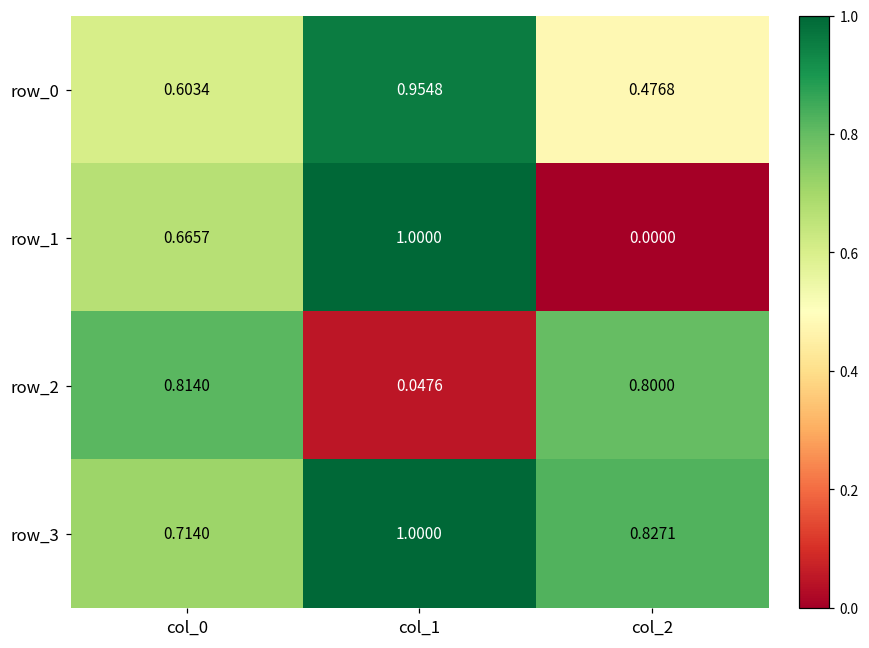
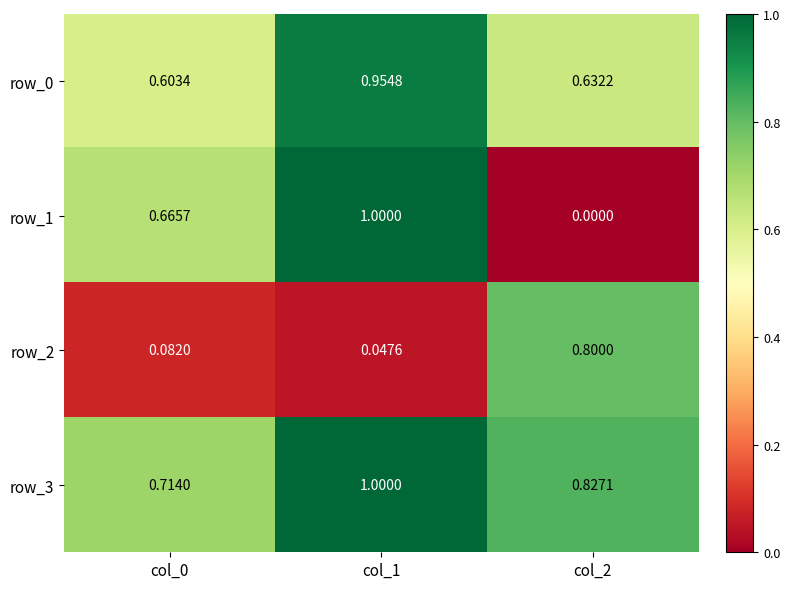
  {
    "row_0": {
      "col_0": 0.6034,
      "col_1": 0.9548,
-     "col_2": 0.4768
+     "col_2": 0.6322
    },
    "row_1": {
      "col_0": 0.6657,
      "col_1": 1.0000,
      "col_2": 0.0000
    },
    "row_2": {
-     "col_0": 0.8140,
+     "col_0": 0.0820,
      "col_1": 0.0476,
      "col_2": 0.8000
    },
    "row_3": {
      "col_0": 0.7140,
      "col_1": 1.0000,
      "col_2": 0.8271
    }
  }
